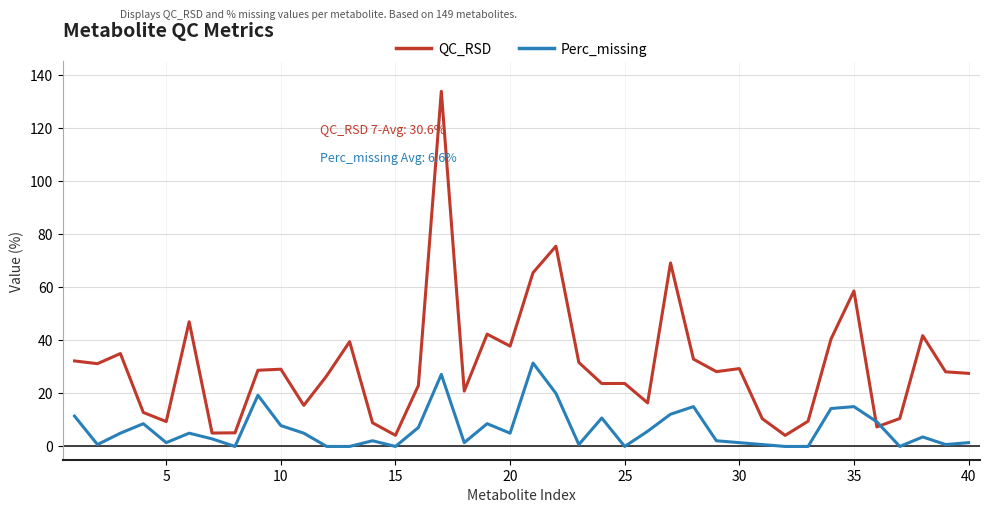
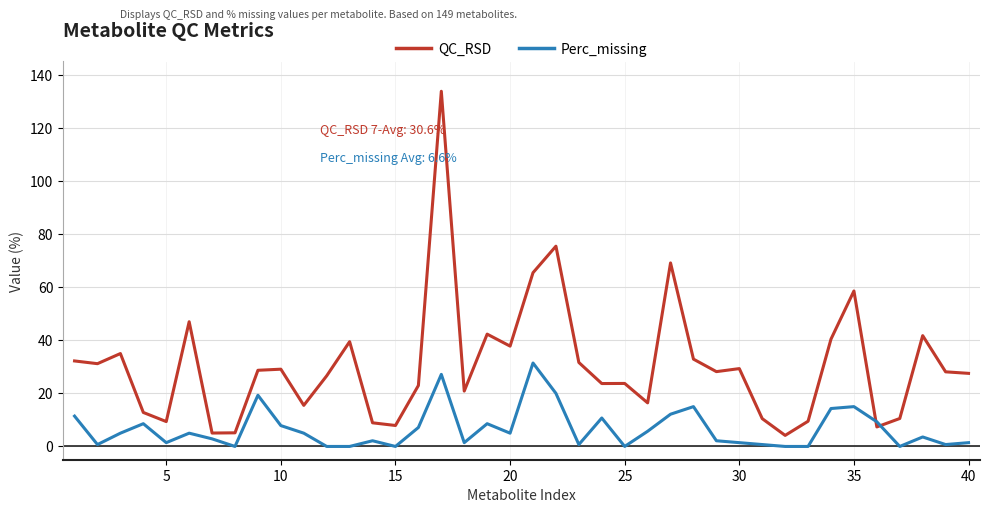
  {
    "QC_RSD": {
      "5": 9,
      "10": 29,
-     "15": 4,
+     "15": 8,
      "20": 38,
      "25": 24,
      "30": 29,
      "35": 59,
      "40": 28
    },
    "Perc_missing": {
      "5": 1,
      "10": 8,
      "15": 0,
      "20": 5,
      "25": 0,
      "30": 1,
      "35": 15,
      "40": 1
    }
  }
